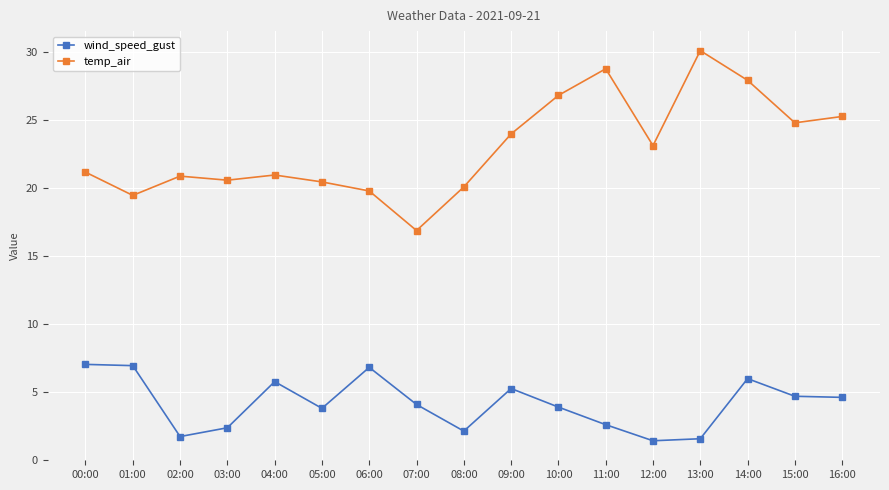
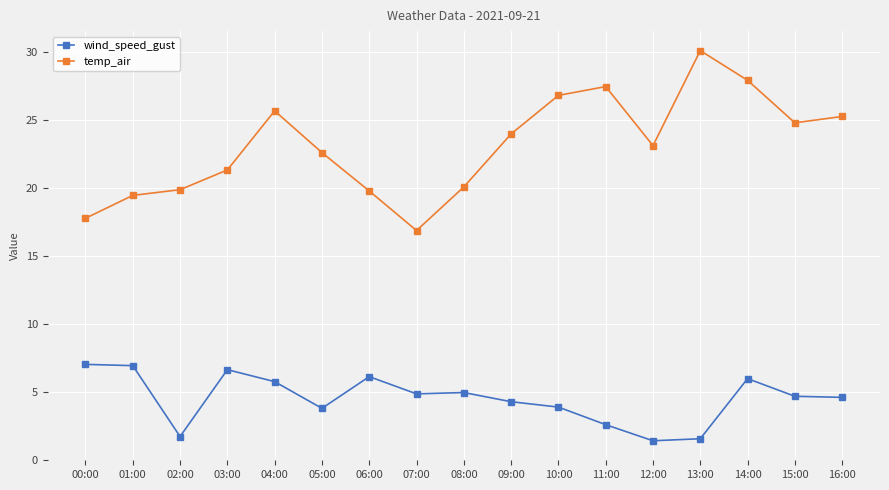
  {
    "wind_speed_gust": {
      "00:00": 7.0,
      "01:00": 6.9,
      "02:00": 1.7,
-     "03:00": 2.4,
+     "03:00": 6.6,
      "04:00": 5.7,
      "05:00": 3.8,
-     "06:00": 6.8,
-     "07:00": 4.1,
-     "08:00": 2.1,
-     "09:00": 5.2,
+     "06:00": 6.1,
+     "07:00": 4.8,
+     "08:00": 4.9,
+     "09:00": 4.3,
      "10:00": 3.9,
      "11:00": 2.6,
      "12:00": 1.4,
      "13:00": 1.5,
      "14:00": 6.0,
      "15:00": 4.7,
      "16:00": 4.6
    },
    "temp_air": {
-     "00:00": 21.2,
+     "00:00": 17.8,
      "01:00": 19.5,
-     "02:00": 20.9,
-     "03:00": 20.6,
-     "04:00": 21.0,
-     "05:00": 20.5,
+     "02:00": 19.9,
+     "03:00": 21.3,
+     "04:00": 25.7,
+     "05:00": 22.6,
      "06:00": 19.8,
      "07:00": 16.9,
      "08:00": 20.1,
      "09:00": 24.0,
      "10:00": 26.8,
-     "11:00": 28.8,
+     "11:00": 27.5,
      "12:00": 23.1,
      "13:00": 30.1,
      "14:00": 27.9,
      "15:00": 24.8,
      "16:00": 25.3
    }
  }
